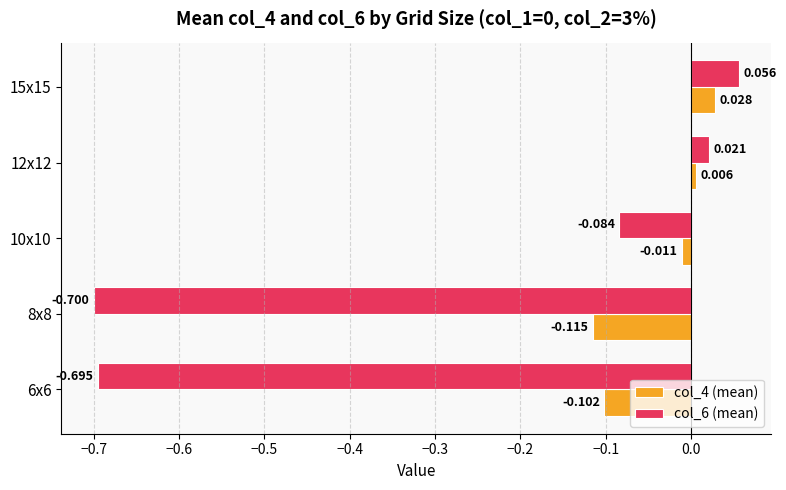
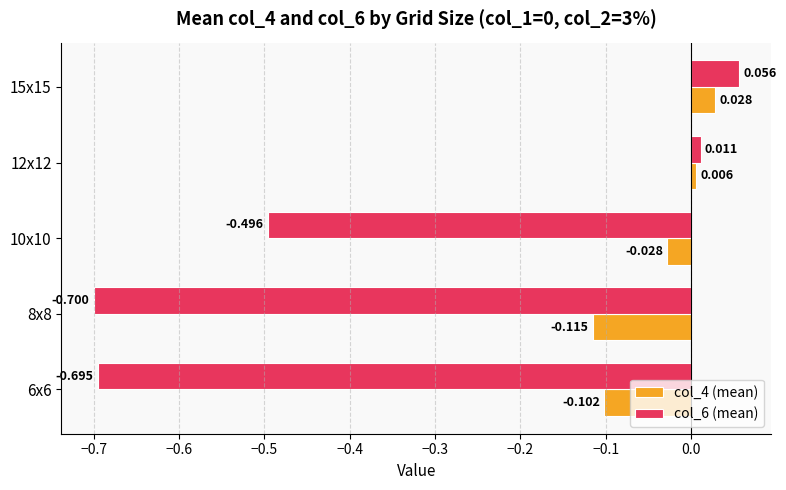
  {
    "col_4 (mean)": {
      "15x15": 0.028,
      "12x12": 0.006,
-     "10x10": -0.011,
+     "10x10": -0.028,
      "8x8": -0.115,
      "6x6": -0.102
    },
    "col_6 (mean)": {
      "15x15": 0.056,
-     "12x12": 0.021,
-     "10x10": -0.084,
+     "12x12": 0.011,
+     "10x10": -0.496,
      "8x8": -0.700,
      "6x6": -0.695
    }
  }
